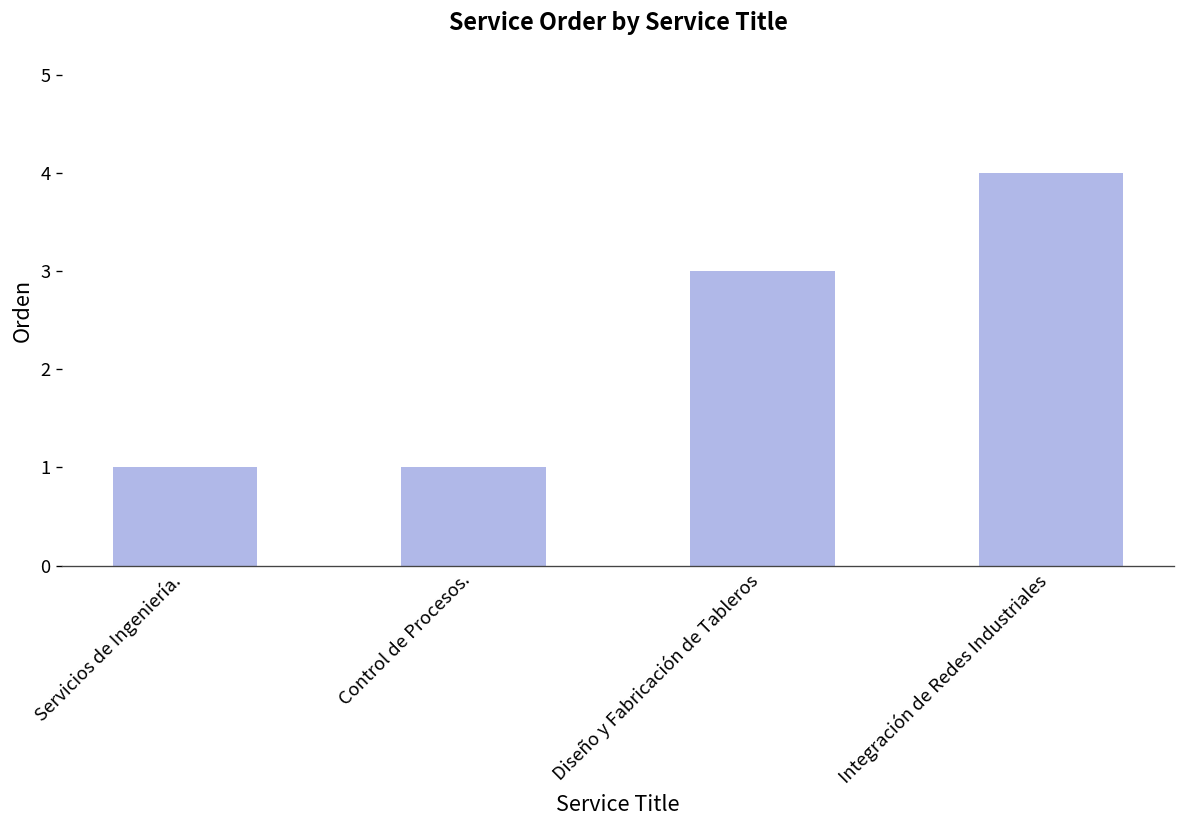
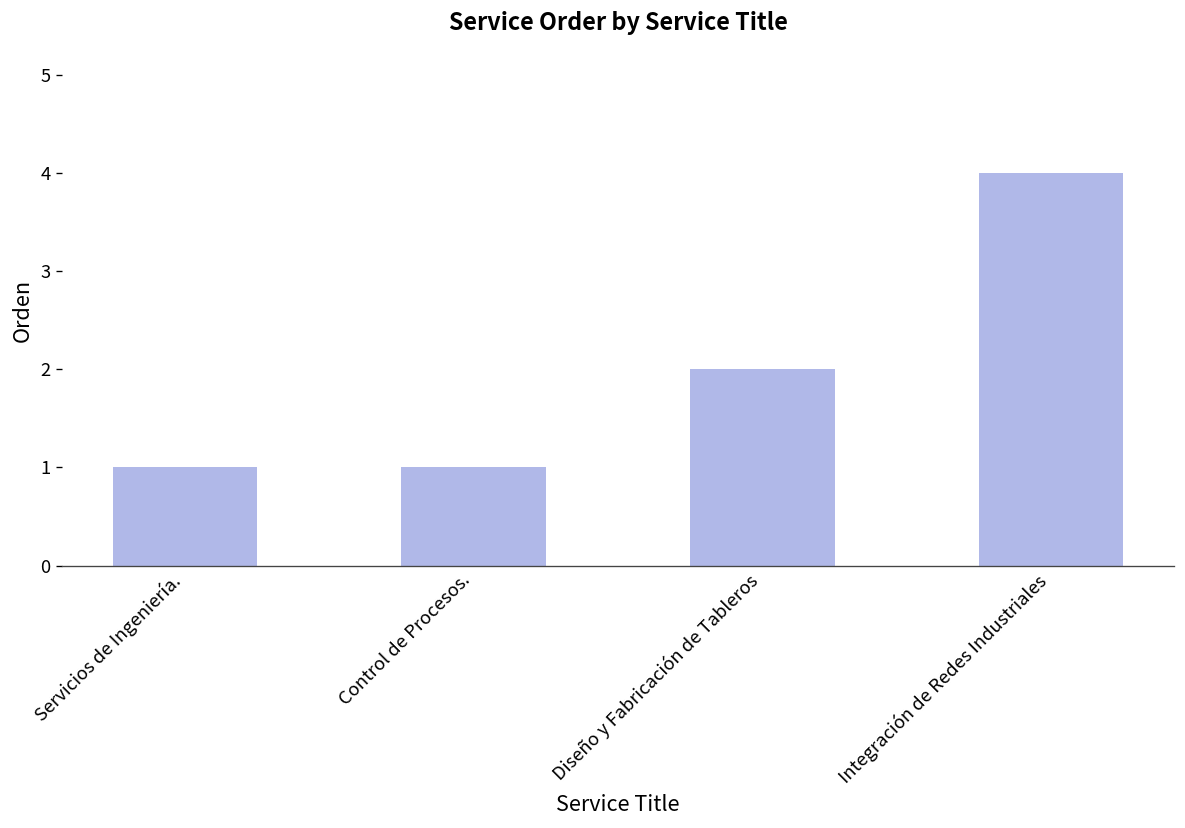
  {
    "Servicios de Ingeniería.": 1,
    "Control de Procesos.": 1,
-   "Diseño y Fabricación de Tableros": 3,
+   "Diseño y Fabricación de Tableros": 2,
    "Integración de Redes Industriales": 4
  }
